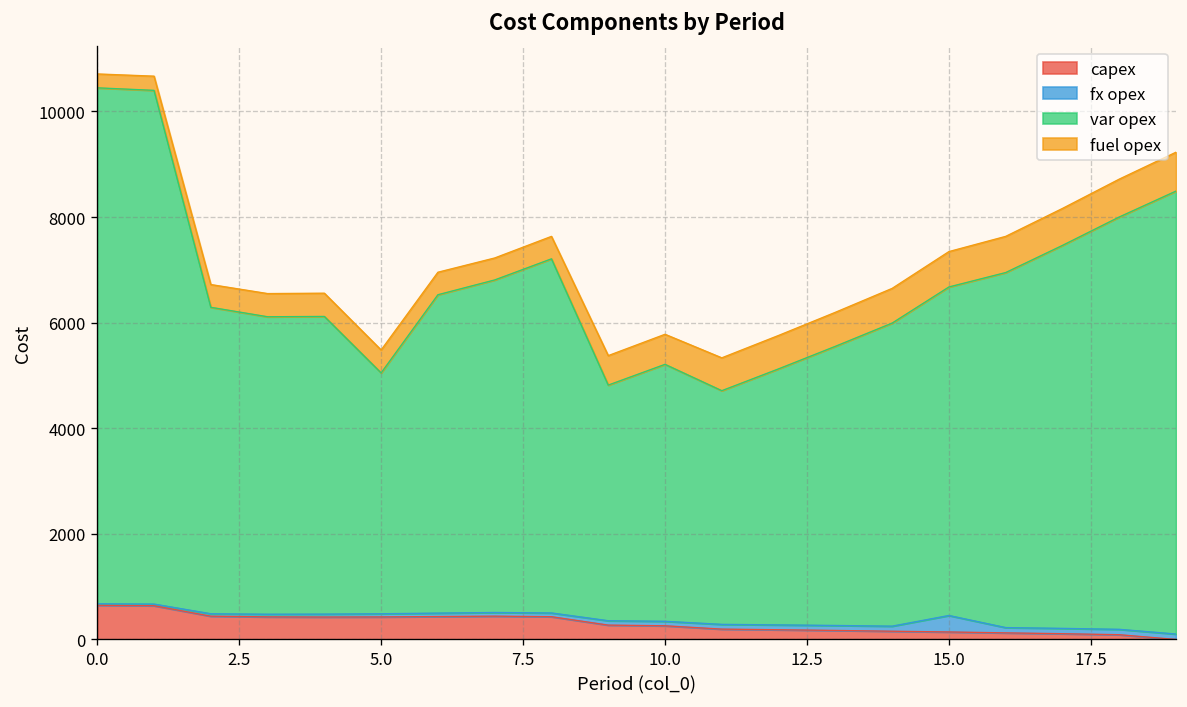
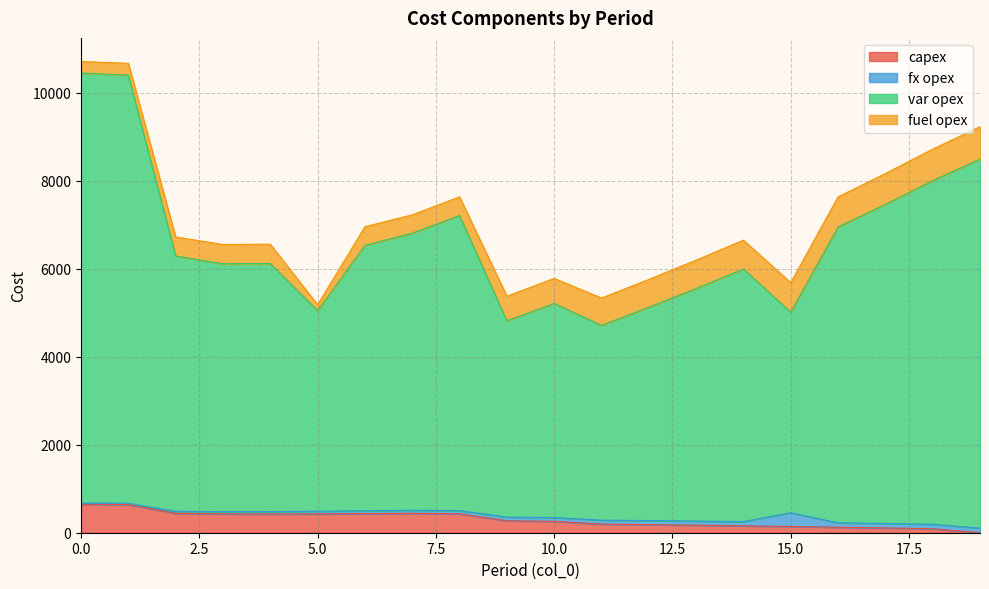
  {
    "capex": {
      "5.0": 400,
      "10.0": 300,
      "15.0": 100
    },
    "fx opex": {
      "5.0": 100,
      "10.0": 100,
      "15.0": 300
    },
    "var opex": {
      "0.0": 9800,
      "5.0": 4600,
      "10.0": 4900,
-     "15.0": 6200
+     "15.0": 4600
    },
    "fuel opex": {
      "0.0": 300,
-     "5.0": 400,
+     "5.0": 100,
      "10.0": 600,
      "15.0": 700
    }
  }
